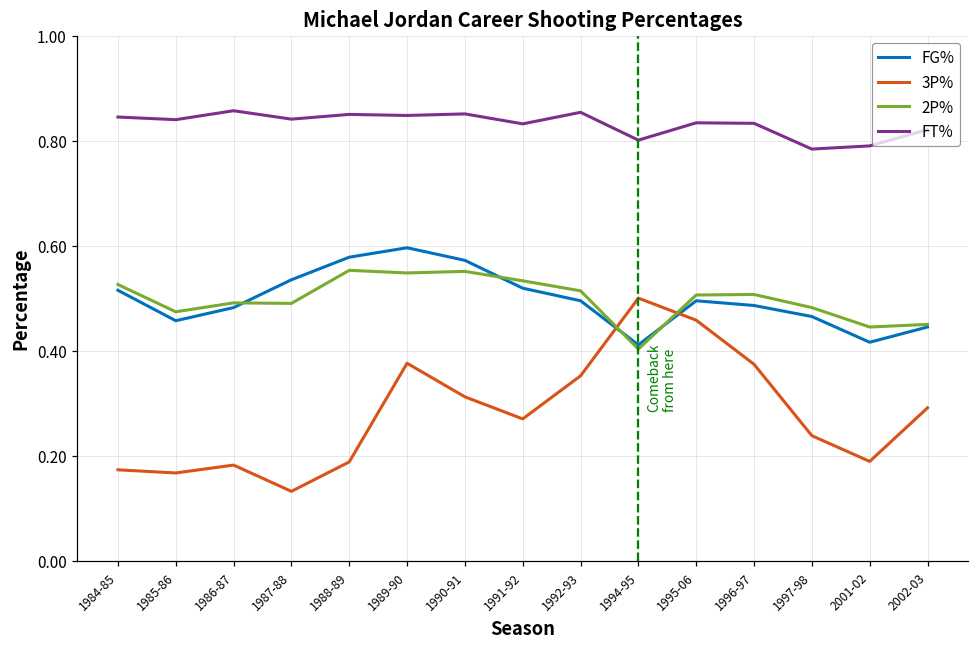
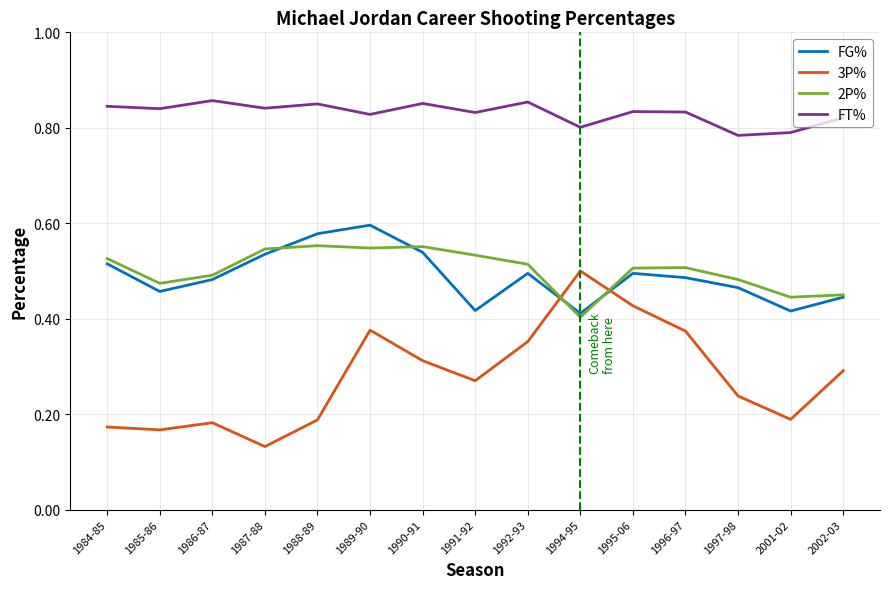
  {
    "FG%": {
      "1984-85": 0.52,
      "1985-86": 0.46,
      "1986-87": 0.48,
      "1987-88": 0.54,
      "1988-89": 0.58,
      "1989-90": 0.60,
-     "1990-91": 0.57,
-     "1991-92": 0.52,
+     "1990-91": 0.54,
+     "1991-92": 0.42,
      "1992-93": 0.50,
      "1994-95": 0.41,
      "1995-06": 0.50,
      "1996-97": 0.49,
      "1997-98": 0.47,
      "2001-02": 0.42
    },
    "3P%": {
      "1984-85": 0.17,
      "1985-86": 0.17,
      "1986-87": 0.18,
      "1987-88": 0.13,
      "1988-89": 0.19,
      "1989-90": 0.38,
      "1990-91": 0.31,
      "1991-92": 0.27,
      "1992-93": 0.35,
      "1994-95": 0.50,
-     "1995-06": 0.46,
+     "1995-06": 0.43,
      "1996-97": 0.37,
      "1997-98": 0.24,
      "2001-02": 0.19,
      "2002-03": 0.29
    },
    "2P%": {
      "1984-85": 0.53,
      "1985-86": 0.47,
      "1986-87": 0.49,
-     "1987-88": 0.49,
+     "1987-88": 0.55,
      "1988-89": 0.55,
      "1989-90": 0.55,
      "1990-91": 0.55,
      "1991-92": 0.53,
      "1992-93": 0.51,
      "1994-95": 0.40,
      "1995-06": 0.51,
      "1996-97": 0.51,
      "1997-98": 0.48,
      "2001-02": 0.45
    },
    "FT%": {
      "1984-85": 0.85,
      "1985-86": 0.84,
      "1986-87": 0.86,
      "1987-88": 0.84,
      "1988-89": 0.85,
-     "1989-90": 0.85,
+     "1989-90": 0.83,
      "1990-91": 0.85,
      "1991-92": 0.83,
      "1992-93": 0.85,
      "1994-95": 0.80,
      "1995-06": 0.83,
      "1996-97": 0.83,
      "1997-98": 0.78,
      "2001-02": 0.79
    }
  }
